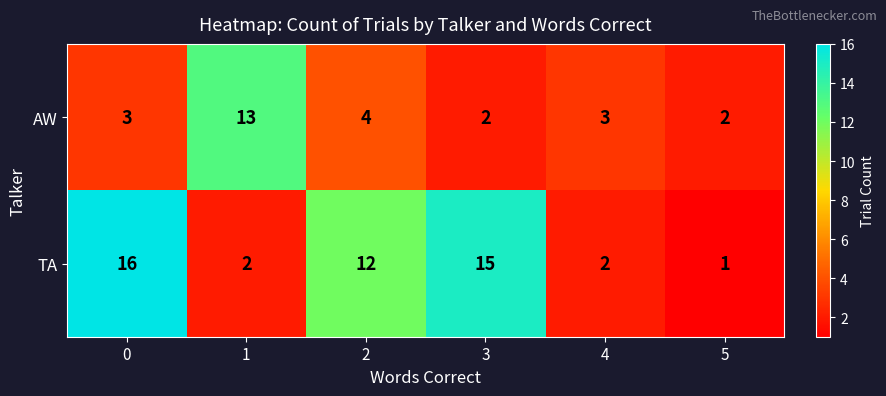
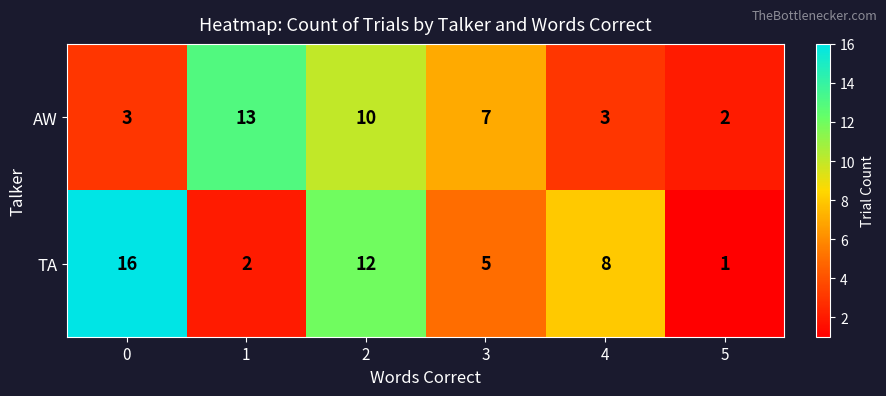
  {
    "AW": {
      "0": 3,
      "1": 13,
-     "2": 4,
-     "3": 2,
+     "2": 10,
+     "3": 7,
      "4": 3,
      "5": 2
    },
    "TA": {
      "0": 16,
      "1": 2,
      "2": 12,
-     "3": 15,
-     "4": 2,
+     "3": 5,
+     "4": 8,
      "5": 1
    }
  }
